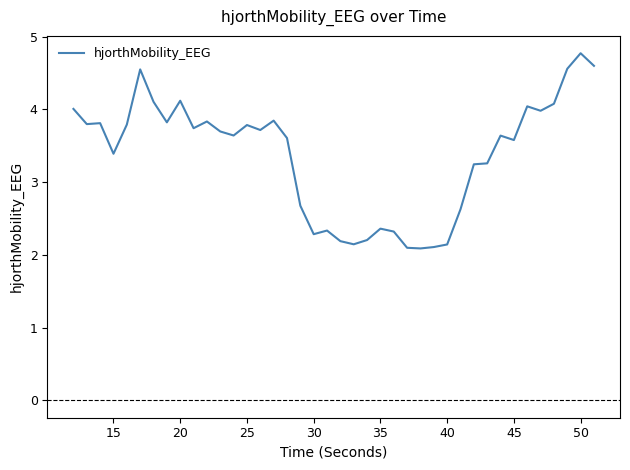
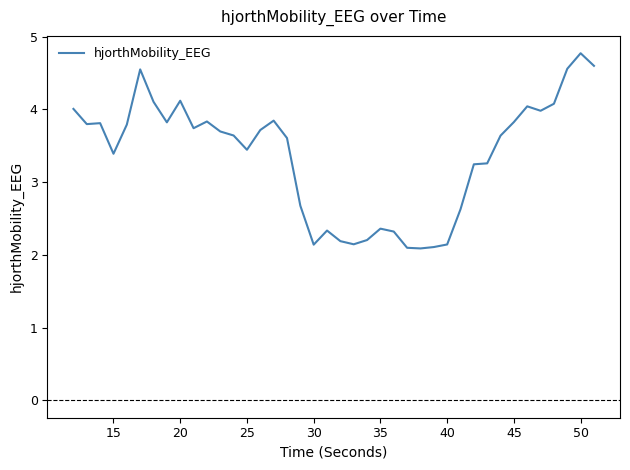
  {
    "15": 3.4,
    "20": 4.1,
-   "25": 3.8,
-   "30": 2.3,
+   "25": 3.4,
+   "30": 2.1,
    "35": 2.4,
    "40": 2.1,
-   "45": 3.6,
+   "45": 3.8,
    "50": 4.8
  }
